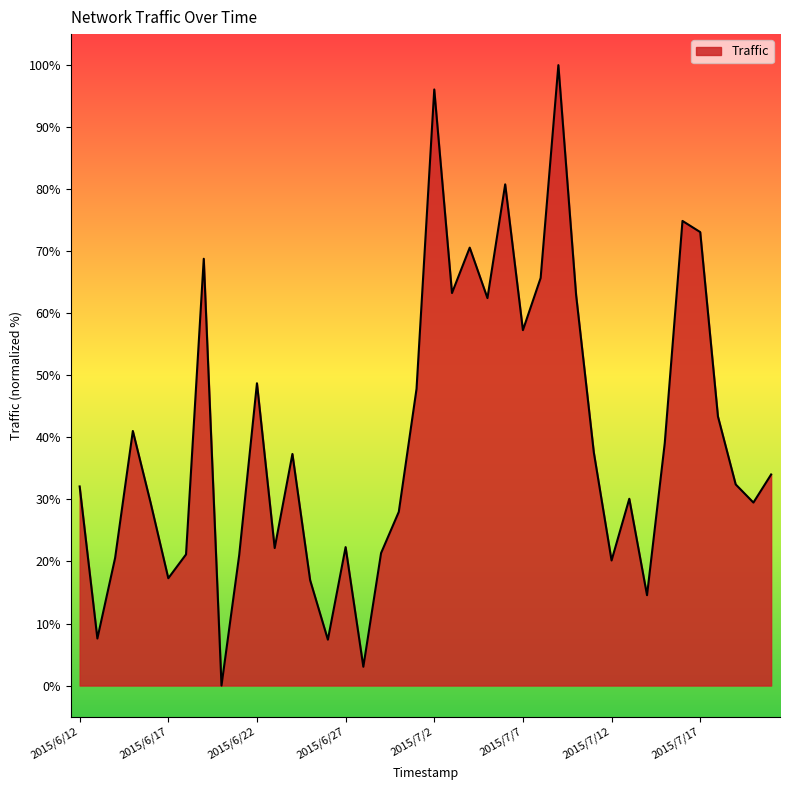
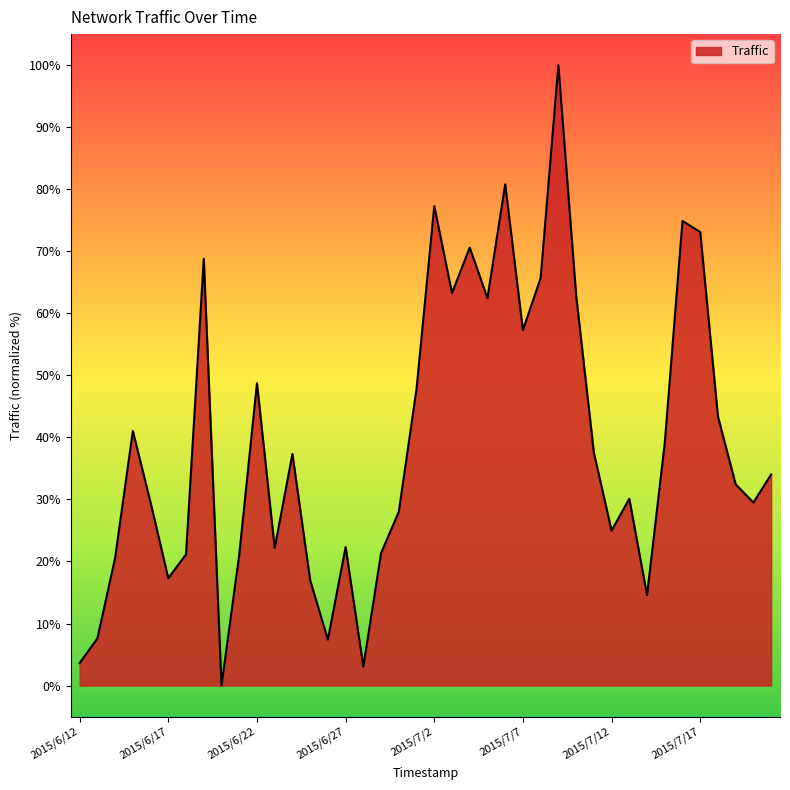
  {
-   "2015/6/12": "32%",
+   "2015/6/12": "4%",
    "2015/6/17": "17%",
    "2015/6/22": "49%",
    "2015/6/27": "22%",
-   "2015/7/2": "96%",
+   "2015/7/2": "77%",
    "2015/7/7": "57%",
-   "2015/7/12": "20%",
+   "2015/7/12": "25%",
    "2015/7/17": "73%"
  }
